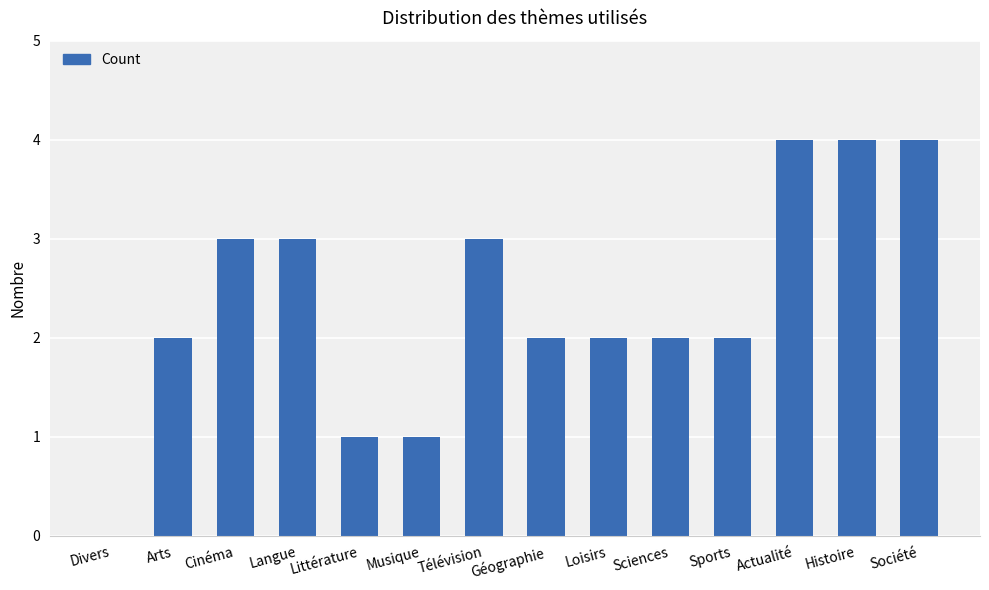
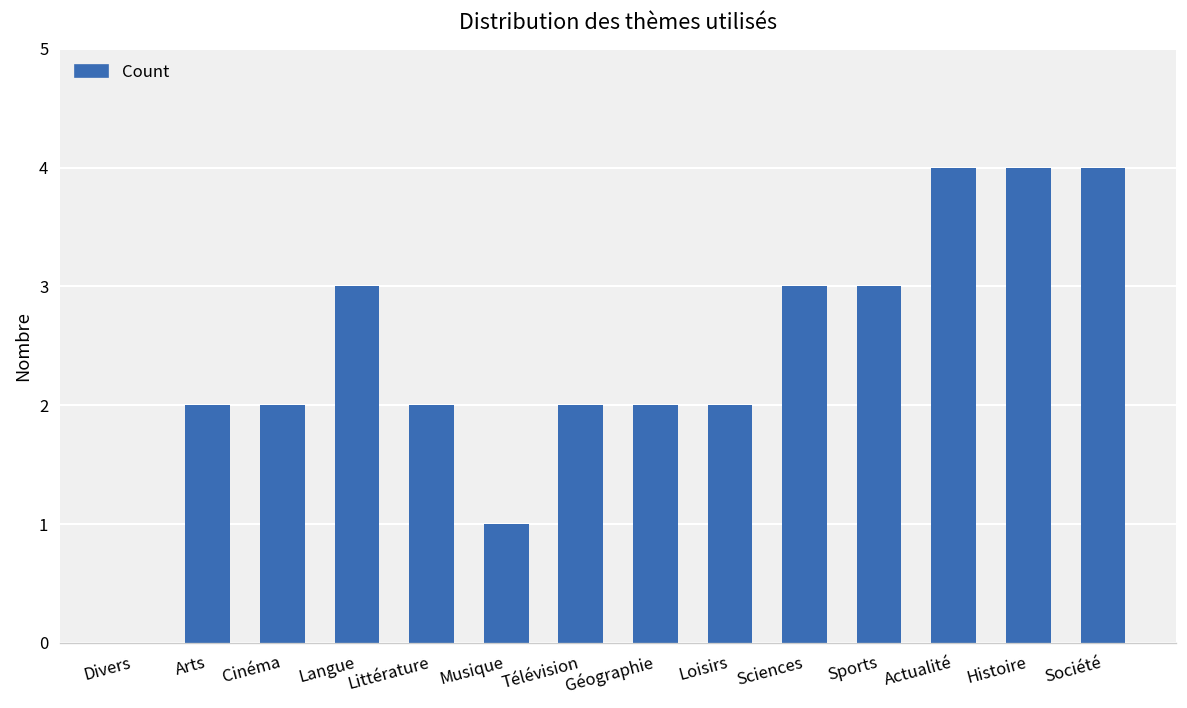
  {
    "Divers": 0,
    "Arts": 2,
-   "Cinéma": 3,
+   "Cinéma": 2,
    "Langue": 3,
-   "Littérature": 1,
+   "Littérature": 2,
    "Musique": 1,
-   "Télévision": 3,
+   "Télévision": 2,
    "Géographie": 2,
    "Loisirs": 2,
-   "Sciences": 2,
-   "Sports": 2,
+   "Sciences": 3,
+   "Sports": 3,
    "Actualité": 4,
    "Histoire": 4,
    "Société": 4
  }
